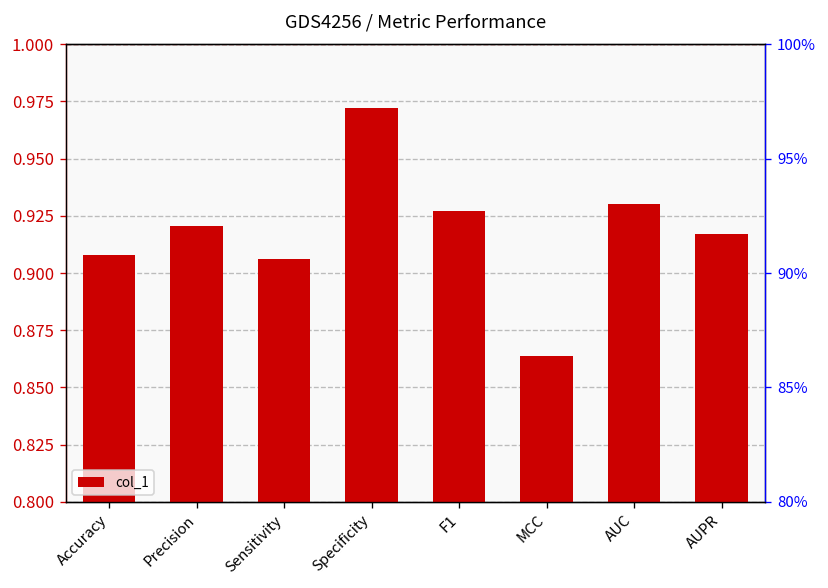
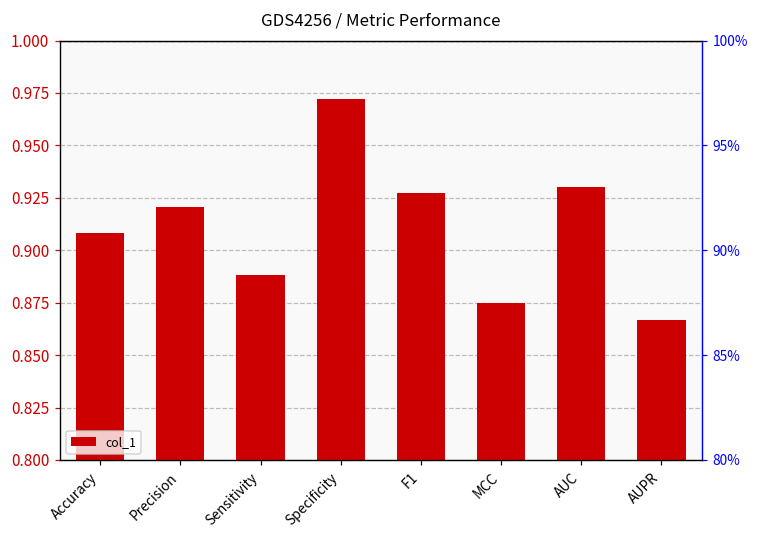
  {
    "Accuracy": 0.908,
    "Precision": 0.921,
-   "Sensitivity": 0.906,
+   "Sensitivity": 0.888,
    "Specificity": 0.972,
    "F1": 0.927,
-   "MCC": 0.864,
+   "MCC": 0.875,
    "AUC": 0.930,
-   "AUPR": 0.917
+   "AUPR": 0.867
  }
